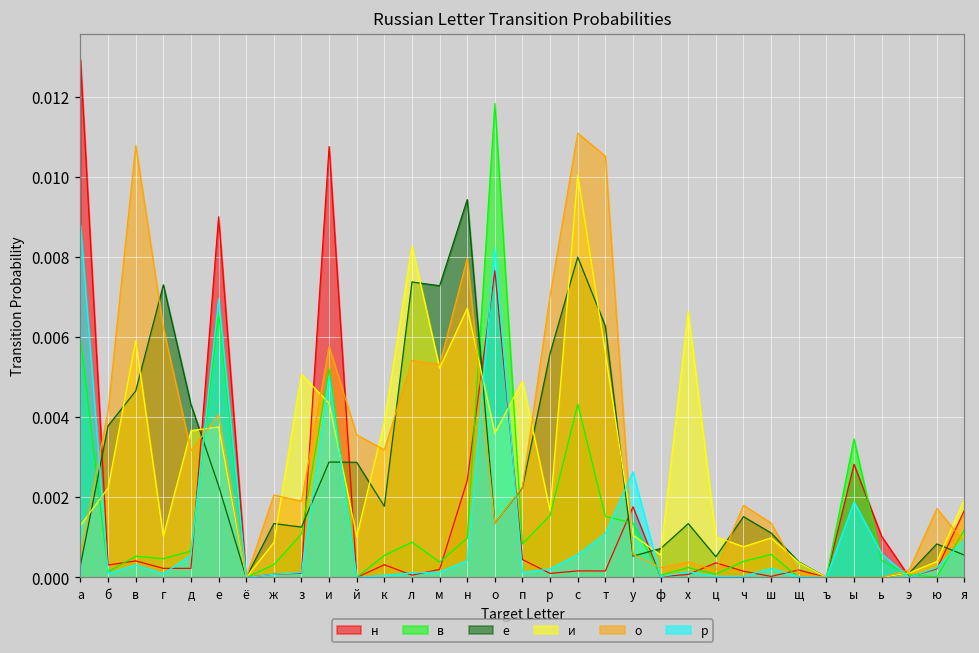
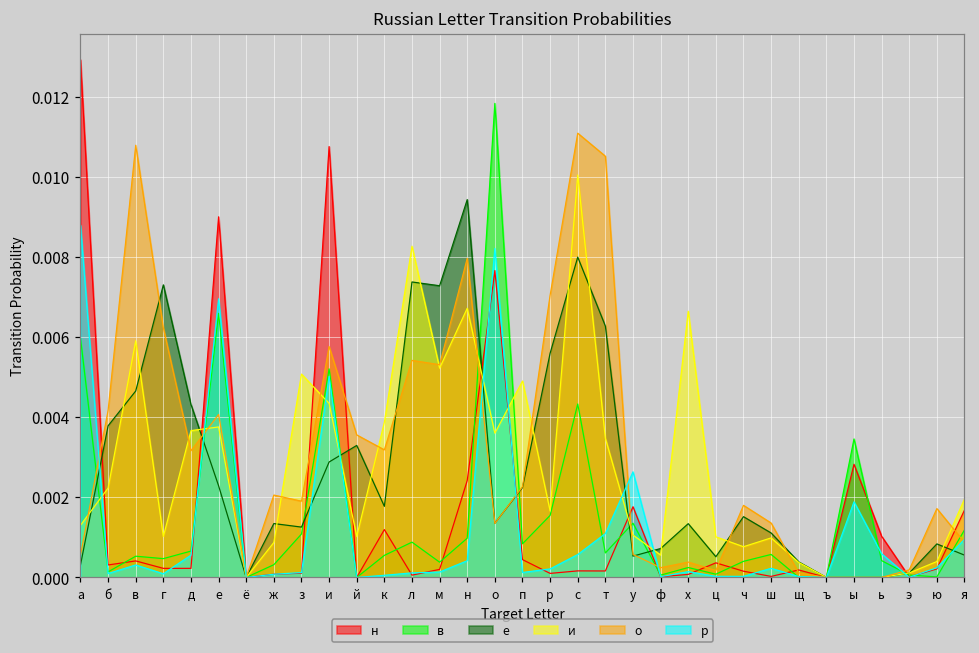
  {
    "н": {
      "а": 0.0129,
      "б": 0.0003,
      "в": 0.0004,
      "г": 0.0002,
      "д": 0.0002,
      "е": 0.0090,
      "и": 0.0108,
-     "к": 0.0003,
+     "к": 0.0012,
      "н": 0.0024,
      "о": 0.0077,
      "п": 0.0004,
      "р": 0.0001,
      "с": 0.0002,
      "т": 0.0002,
      "у": 0.0018,
      "ц": 0.0004,
      "ч": 0.0002,
      "ш": 0.0000,
      "щ": 0.0002,
      "ы": 0.0028,
      "ь": 0.0010,
      "я": 0.0017
    },
    "в": {
      "а": 0.0060,
      "в": 0.0005,
      "г": 0.0005,
      "д": 0.0007,
      "е": 0.0066,
      "ж": 0.0003,
      "з": 0.0011,
      "и": 0.0052,
      "к": 0.0006,
      "л": 0.0009,
      "м": 0.0004,
      "н": 0.0010,
      "о": 0.0118,
      "п": 0.0008,
      "р": 0.0015,
      "с": 0.0043,
-     "т": 0.0015,
+     "т": 0.0006,
      "у": 0.0014,
      "х": 0.0002,
      "ч": 0.0004,
      "ш": 0.0006,
      "ы": 0.0035,
      "ь": 0.0004,
      "ю": 0.0000,
      "я": 0.0012
    },
    "е": {
      "а": 0.0003,
      "б": 0.0038,
      "в": 0.0047,
      "г": 0.0073,
      "д": 0.0043,
      "е": 0.0023,
      "ж": 0.0013,
      "з": 0.0013,
      "и": 0.0029,
-     "й": 0.0029,
+     "й": 0.0033,
      "к": 0.0018,
      "л": 0.0074,
      "м": 0.0073,
      "н": 0.0094,
      "р": 0.0056,
      "с": 0.0080,
      "т": 0.0063,
      "ф": 0.0007,
      "х": 0.0013,
      "ц": 0.0005,
      "ч": 0.0015,
      "ш": 0.0011,
      "ю": 0.0008,
      "я": 0.0006
    },
    "и": {
      "а": 0.0013,
      "б": 0.0022,
      "в": 0.0059,
      "г": 0.0010,
      "д": 0.0037,
      "е": 0.0038,
      "ж": 0.0009,
      "з": 0.0051,
      "и": 0.0043,
      "й": 0.0010,
      "к": 0.0039,
      "л": 0.0083,
      "м": 0.0052,
      "н": 0.0067,
      "о": 0.0036,
      "п": 0.0049,
      "р": 0.0017,
      "с": 0.0101,
-     "т": 0.0056,
+     "т": 0.0035,
      "у": 0.0011,
      "ф": 0.0006,
      "х": 0.0067,
      "ц": 0.0010,
      "ч": 0.0008,
      "ш": 0.0010,
      "ю": 0.0004,
      "я": 0.0020
    },
    "о": {
      "а": 0.0006,
      "б": 0.0042,
      "в": 0.0108,
      "г": 0.0062,
      "д": 0.0032,
      "е": 0.0041,
      "ж": 0.0021,
      "з": 0.0019,
      "и": 0.0058,
      "й": 0.0036,
      "к": 0.0032,
      "л": 0.0054,
      "м": 0.0053,
      "н": 0.0080,
      "р": 0.0071,
      "с": 0.0111,
      "т": 0.0105,
      "ф": 0.0002,
      "х": 0.0004,
      "ц": 0.0002,
      "ч": 0.0018,
      "ш": 0.0014,
      "щ": 0.0001,
      "э": 0.0002,
      "ю": 0.0017,
      "я": 0.0009
    },
    "р": {
      "а": 0.0088,
      "в": 0.0003,
      "г": 0.0001,
      "д": 0.0006,
      "е": 0.0070,
      "и": 0.0050,
      "к": 0.0001,
      "н": 0.0004,
      "о": 0.0082,
      "п": 0.0001,
      "р": 0.0002,
      "с": 0.0006,
      "т": 0.0011,
      "у": 0.0026,
      "ч": 0.0000,
      "ш": 0.0002,
      "ы": 0.0019,
      "ь": 0.0006,
      "я": 0.0010
    }
  }
